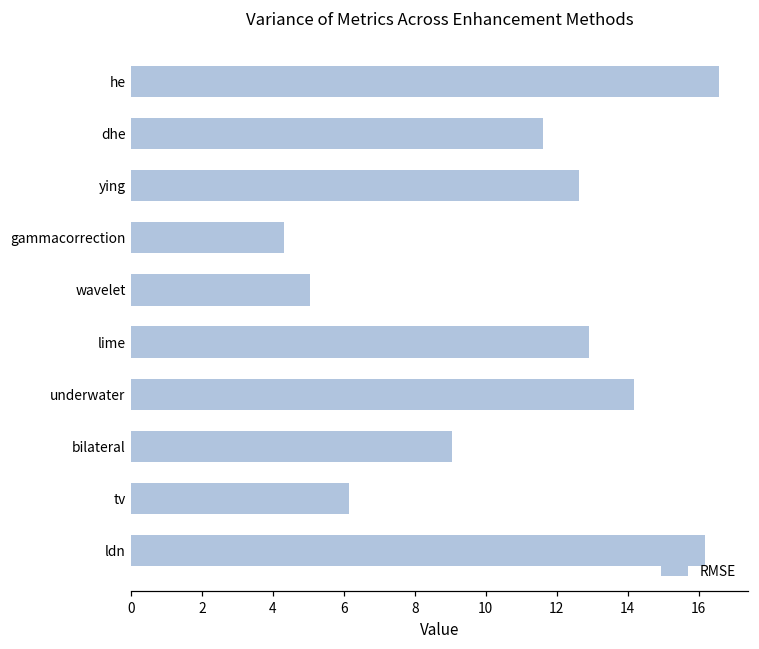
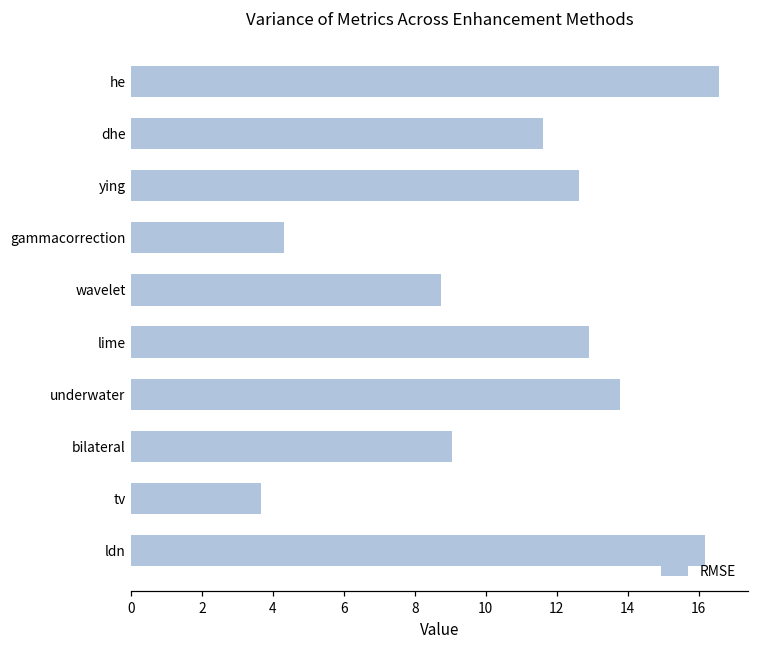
  {
    "he": 16.6,
    "dhe": 11.6,
    "ying": 12.6,
    "gammacorrection": 4.3,
-   "wavelet": 5.0,
+   "wavelet": 8.7,
    "lime": 12.9,
-   "underwater": 14.2,
+   "underwater": 13.8,
    "bilateral": 9.0,
-   "tv": 6.1,
+   "tv": 3.7,
    "ldn": 16.2
  }
